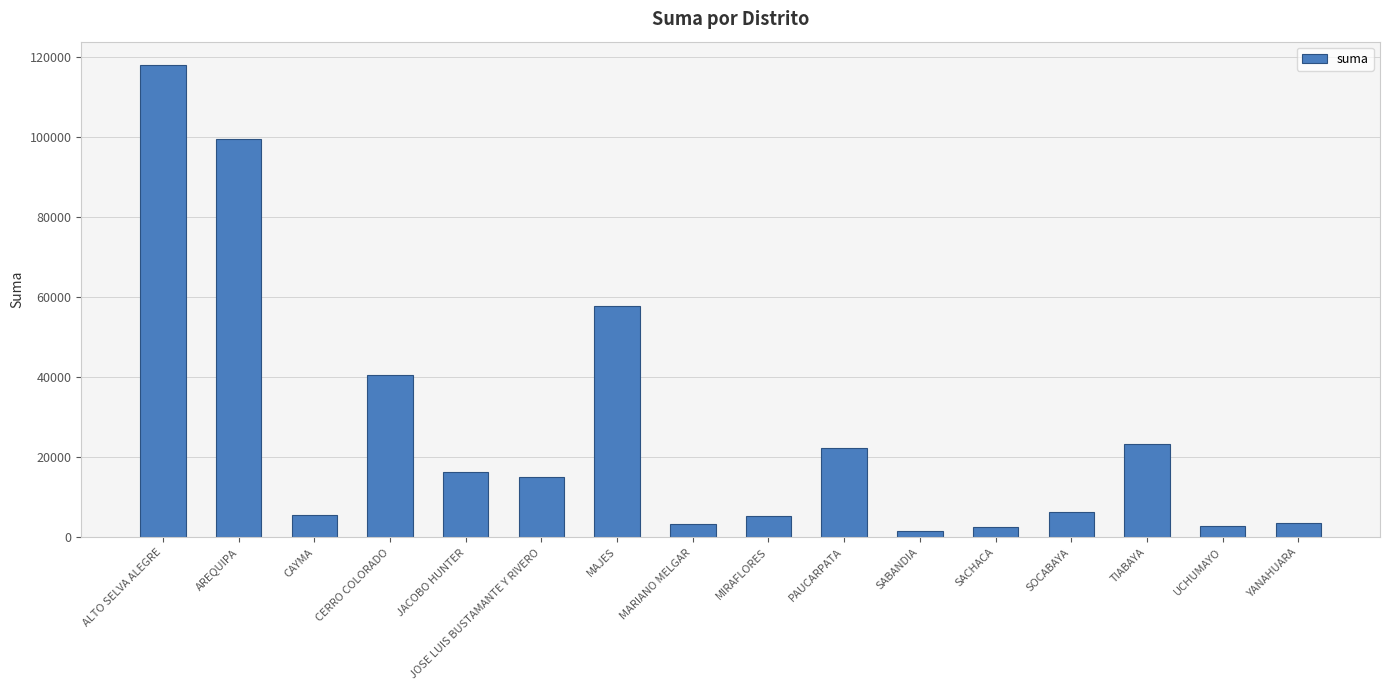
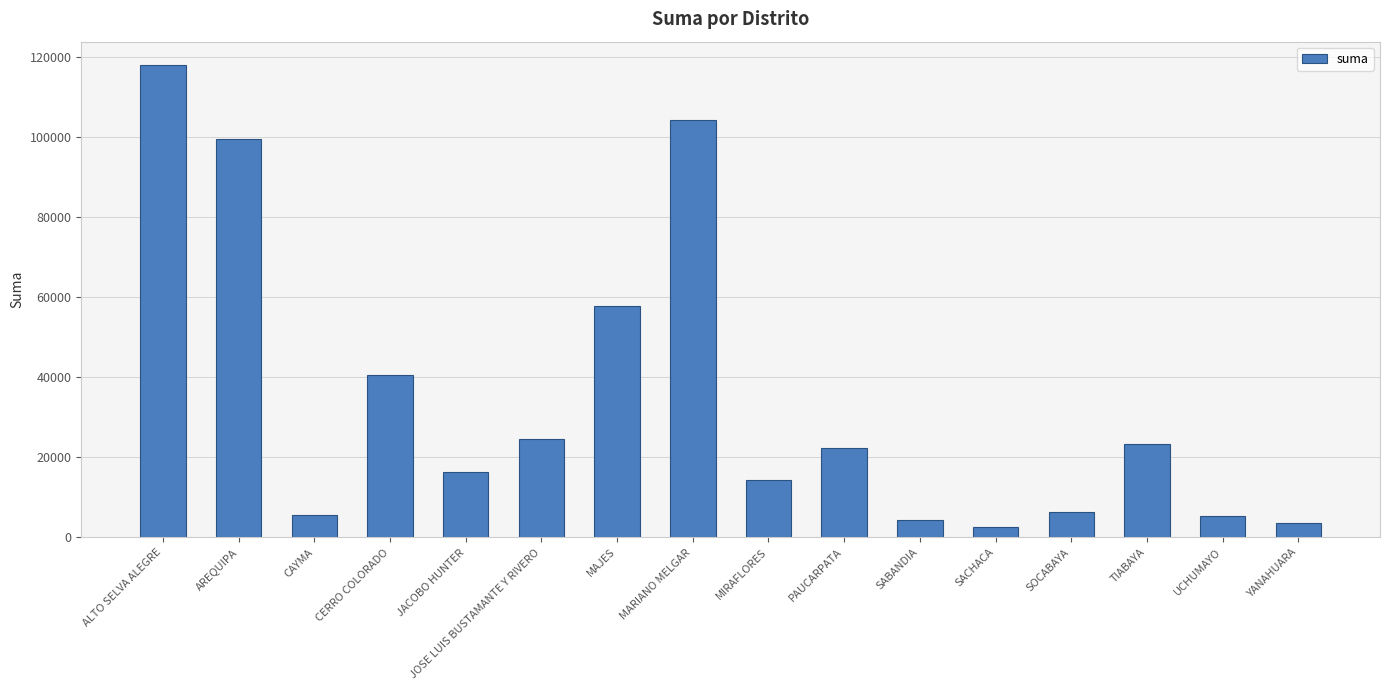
  {
    "ALTO SELVA ALEGRE": 118000,
    "AREQUIPA": 99000,
    "CAYMA": 6000,
    "CERRO COLORADO": 41000,
    "JACOBO HUNTER": 16000,
-   "JOSE LUIS BUSTAMANTE Y RIVERO": 15000,
+   "JOSE LUIS BUSTAMANTE Y RIVERO": 25000,
    "MAJES": 58000,
-   "MARIANO MELGAR": 3000,
-   "MIRAFLORES": 5000,
+   "MARIANO MELGAR": 104000,
+   "MIRAFLORES": 14000,
    "PAUCARPATA": 22000,
-   "SABANDIA": 2000,
+   "SABANDIA": 4000,
    "SACHACA": 3000,
    "SOCABAYA": 6000,
    "TIABAYA": 23000,
-   "UCHUMAYO": 3000,
+   "UCHUMAYO": 5000,
    "YANAHUARA": 4000
  }
